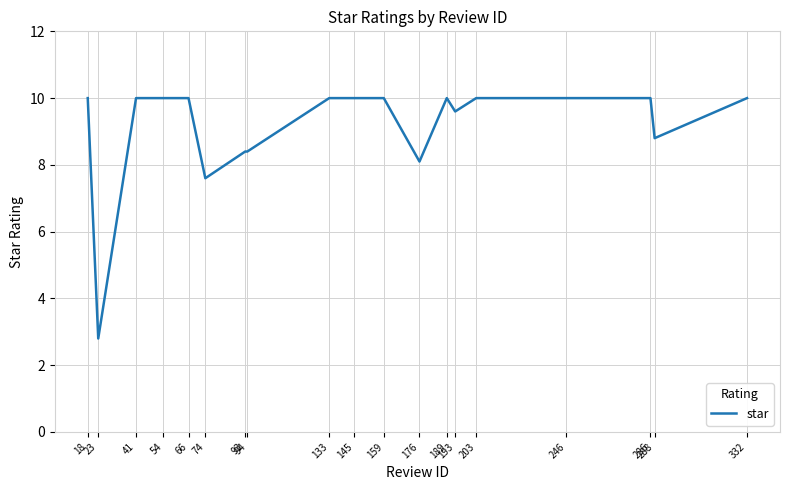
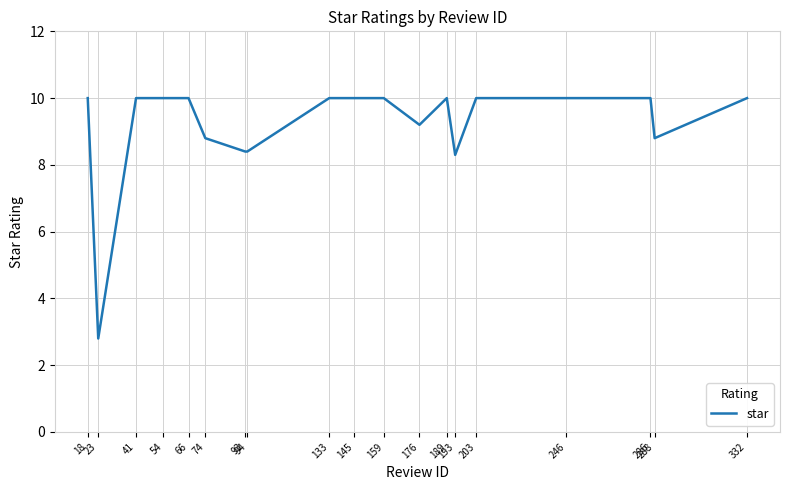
  {
    "18": 10.0,
    "23": 2.8,
    "41": 10.0,
    "54": 10.0,
    "66": 10.0,
-   "74": 7.6,
+   "74": 8.8,
    "93": 8.4,
    "94": 8.4,
    "133": 10.0,
    "145": 10.0,
    "159": 10.0,
-   "176": 8.1,
+   "176": 9.2,
    "189": 10.0,
-   "193": 9.6,
+   "193": 8.3,
    "203": 10.0,
    "246": 10.0,
    "286": 10.0,
    "288": 8.8,
    "332": 10.0
  }
